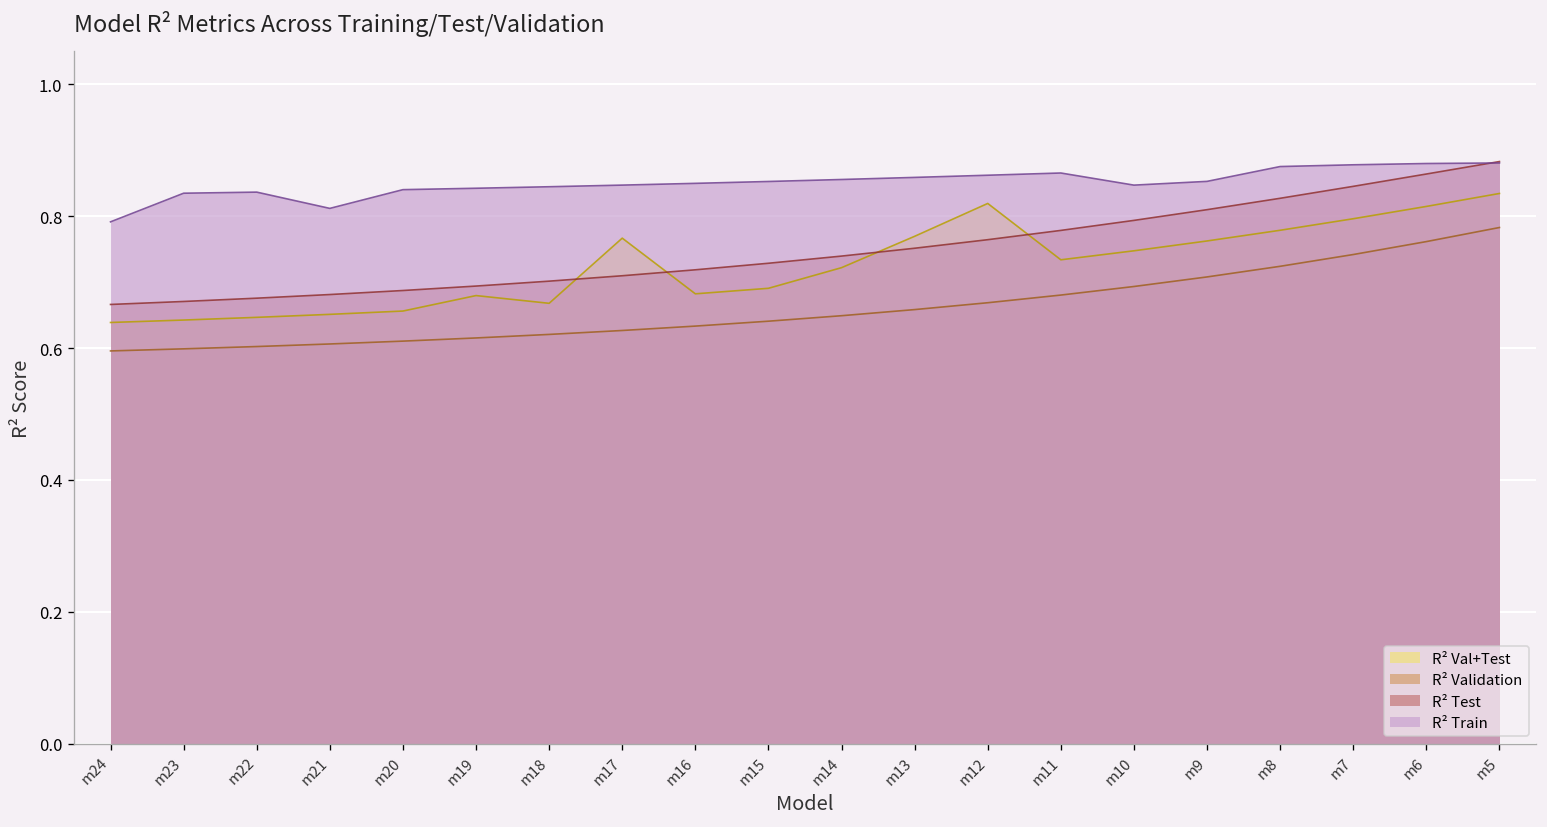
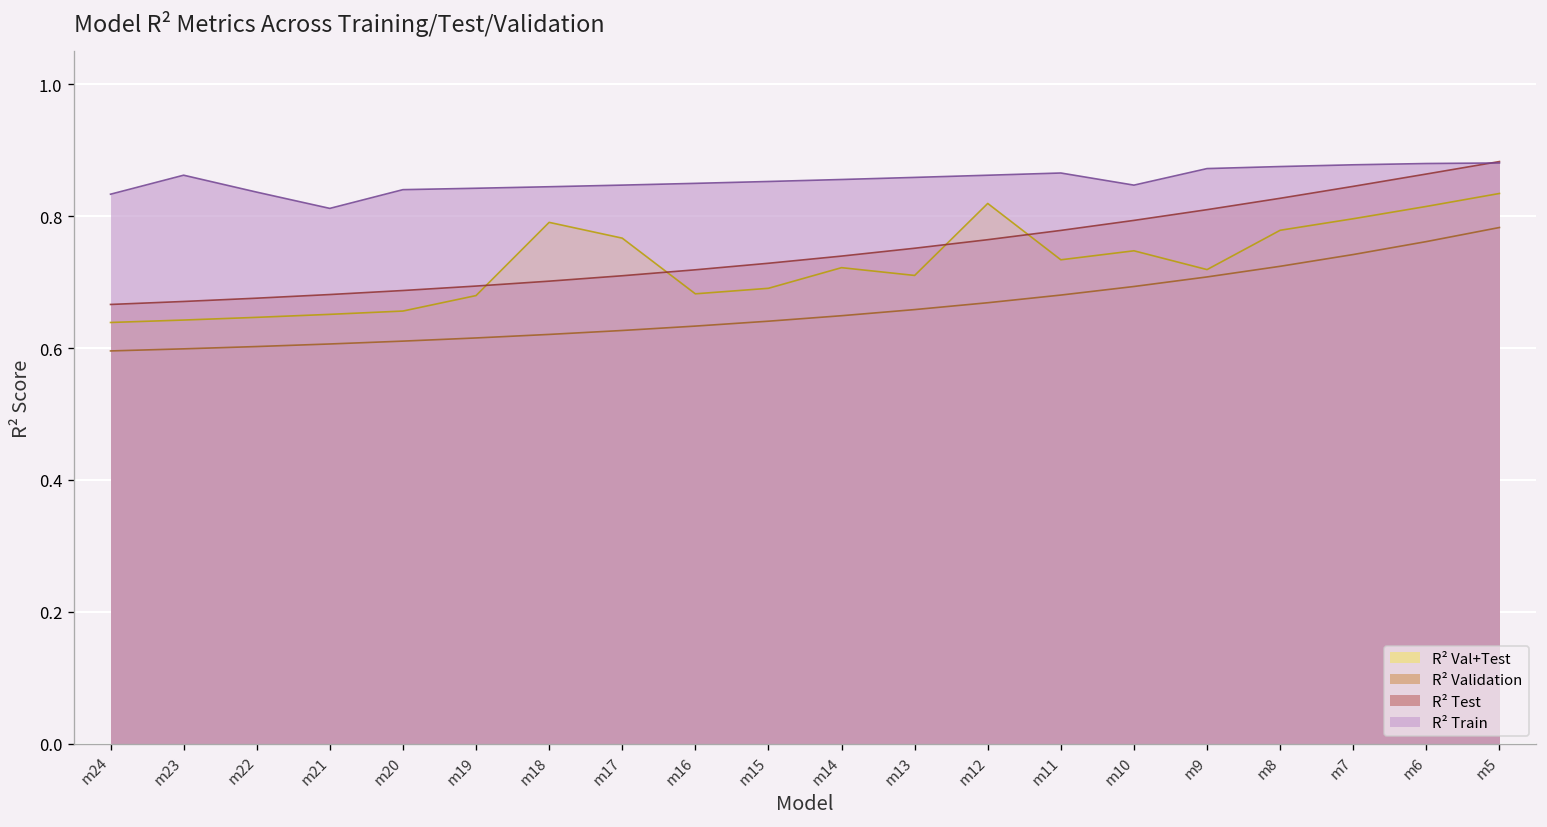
  {
    "R² Val+Test": {
      "m24": 0.64,
      "m23": 0.64,
      "m22": 0.65,
      "m21": 0.65,
      "m20": 0.66,
      "m19": 0.68,
-     "m18": 0.67,
+     "m18": 0.79,
      "m17": 0.77,
      "m16": 0.68,
      "m15": 0.69,
      "m14": 0.72,
-     "m13": 0.77,
+     "m13": 0.71,
      "m12": 0.82,
      "m11": 0.73,
      "m10": 0.75,
-     "m9": 0.76,
+     "m9": 0.72,
      "m8": 0.78,
      "m7": 0.80,
      "m6": 0.81,
      "m5": 0.83
    },
    "R² Train": {
-     "m24": 0.79,
-     "m23": 0.83,
+     "m24": 0.83,
+     "m23": 0.86,
      "m22": 0.84,
      "m21": 0.81,
      "m20": 0.84,
      "m19": 0.84,
      "m18": 0.84,
      "m17": 0.85,
      "m16": 0.85,
      "m15": 0.85,
      "m14": 0.86,
      "m13": 0.86,
      "m12": 0.86,
      "m11": 0.87,
      "m10": 0.85,
-     "m9": 0.85,
+     "m9": 0.87,
      "m8": 0.88,
      "m7": 0.88,
      "m6": 0.88
    }
  }
